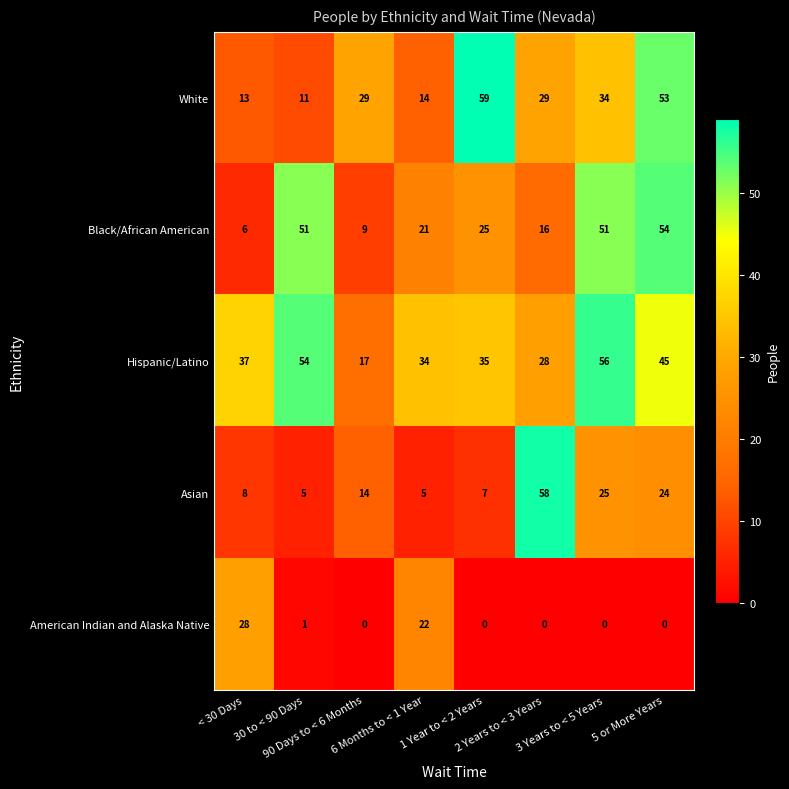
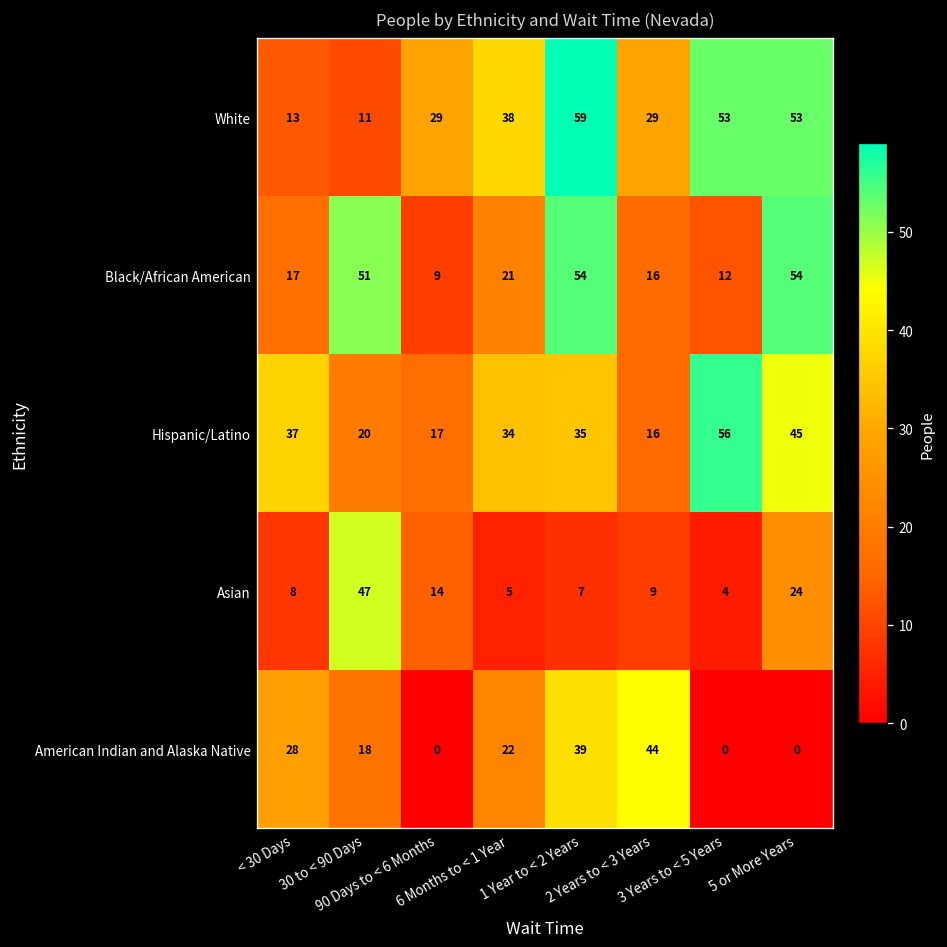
  {
    "White": {
      "< 30 Days": 13,
      "30 to < 90 Days": 11,
      "90 Days to < 6 Months": 29,
-     "6 Months to < 1 Year": 14,
+     "6 Months to < 1 Year": 38,
      "1 Year to < 2 Years": 59,
      "2 Years to < 3 Years": 29,
-     "3 Years to < 5 Years": 34,
+     "3 Years to < 5 Years": 53,
      "5 or More Years": 53
    },
    "Black/African American": {
-     "< 30 Days": 6,
+     "< 30 Days": 17,
      "30 to < 90 Days": 51,
      "90 Days to < 6 Months": 9,
      "6 Months to < 1 Year": 21,
-     "1 Year to < 2 Years": 25,
+     "1 Year to < 2 Years": 54,
      "2 Years to < 3 Years": 16,
-     "3 Years to < 5 Years": 51,
+     "3 Years to < 5 Years": 12,
      "5 or More Years": 54
    },
    "Hispanic/Latino": {
      "< 30 Days": 37,
-     "30 to < 90 Days": 54,
+     "30 to < 90 Days": 20,
      "90 Days to < 6 Months": 17,
      "6 Months to < 1 Year": 34,
      "1 Year to < 2 Years": 35,
-     "2 Years to < 3 Years": 28,
+     "2 Years to < 3 Years": 16,
      "3 Years to < 5 Years": 56,
      "5 or More Years": 45
    },
    "Asian": {
      "< 30 Days": 8,
-     "30 to < 90 Days": 5,
+     "30 to < 90 Days": 47,
      "90 Days to < 6 Months": 14,
      "6 Months to < 1 Year": 5,
      "1 Year to < 2 Years": 7,
-     "2 Years to < 3 Years": 58,
-     "3 Years to < 5 Years": 25,
+     "2 Years to < 3 Years": 9,
+     "3 Years to < 5 Years": 4,
      "5 or More Years": 24
    },
    "American Indian and Alaska Native": {
      "< 30 Days": 28,
-     "30 to < 90 Days": 1,
+     "30 to < 90 Days": 18,
      "90 Days to < 6 Months": 0,
      "6 Months to < 1 Year": 22,
-     "1 Year to < 2 Years": 0,
-     "2 Years to < 3 Years": 0,
+     "1 Year to < 2 Years": 39,
+     "2 Years to < 3 Years": 44,
      "3 Years to < 5 Years": 0,
      "5 or More Years": 0
    }
  }
